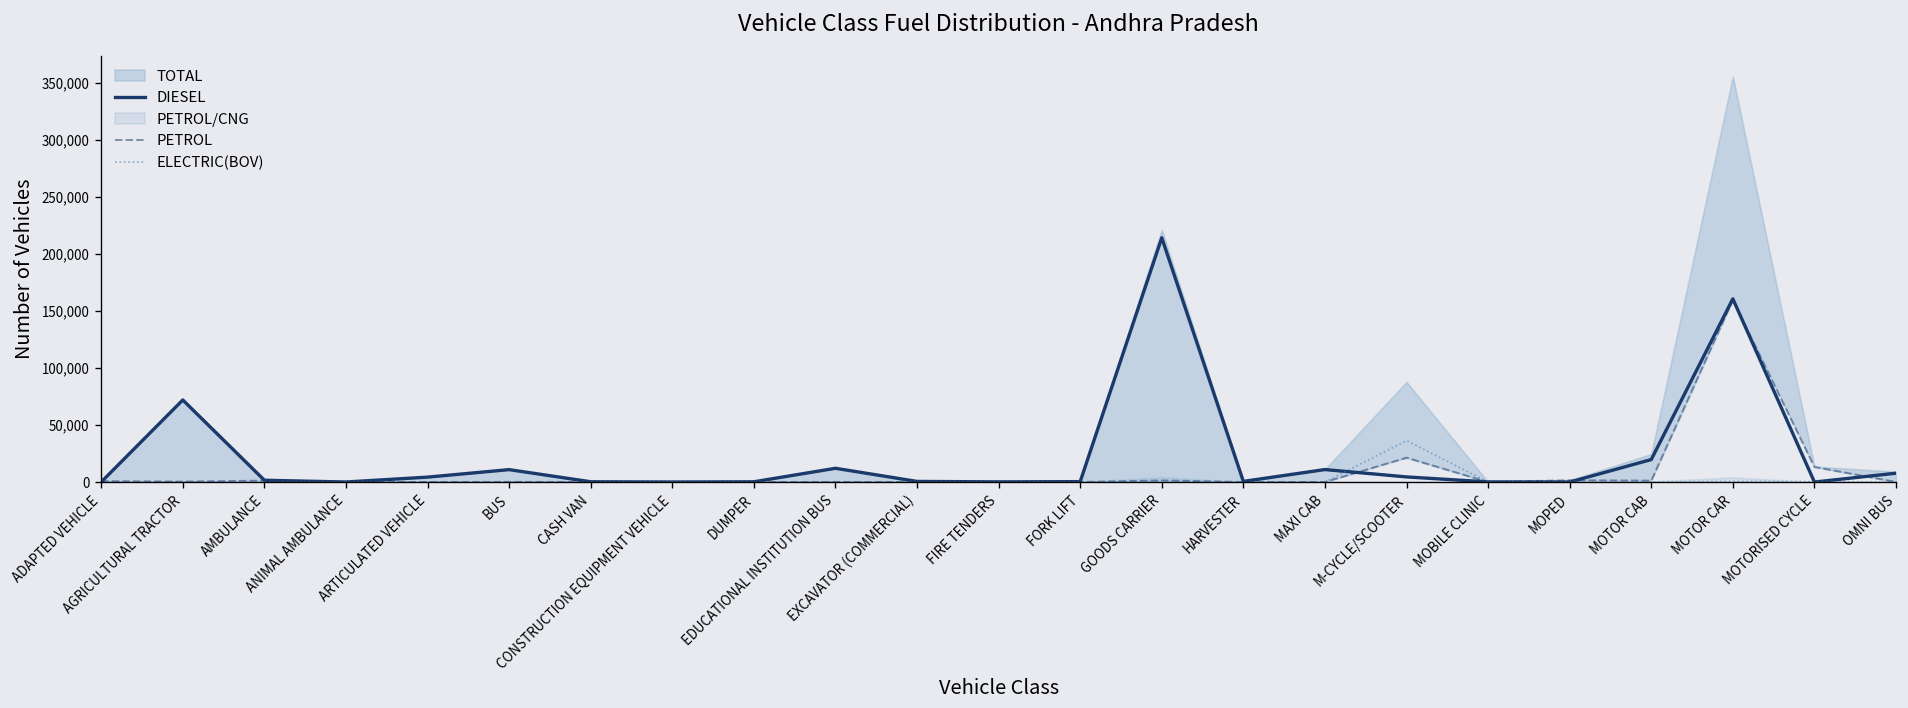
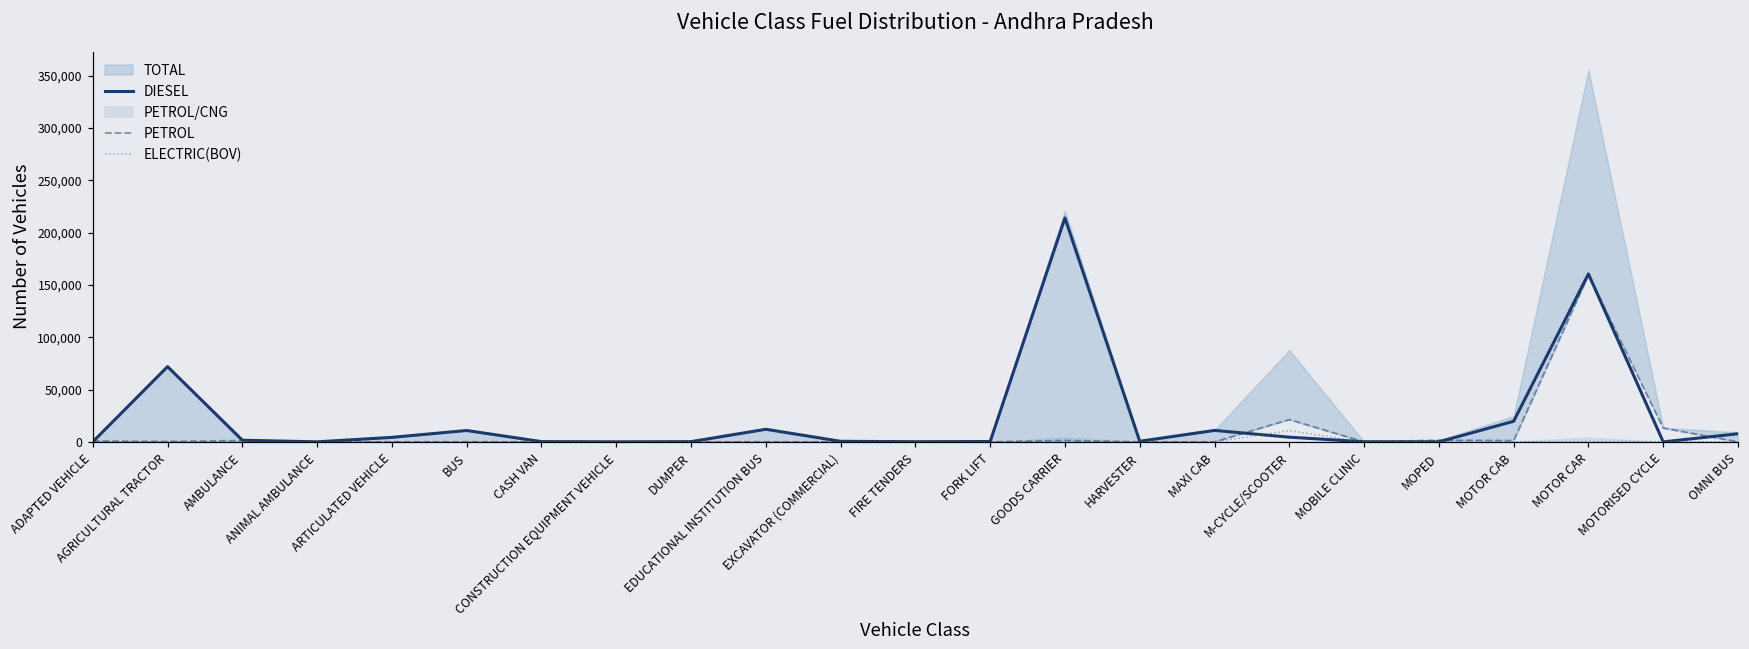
  {
    "ELECTRIC(BOV)": {
-     "M-CYCLE/SCOOTER": "40,000",
+     "M-CYCLE/SCOOTER": "10,000",
      "MOTOR CAR": "0"
    }
  }
